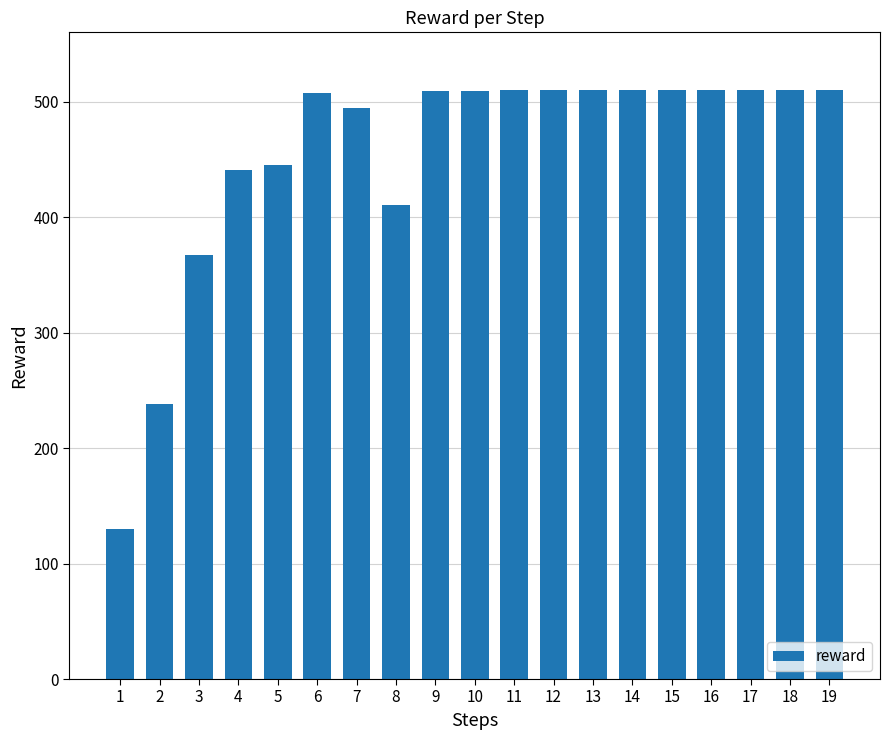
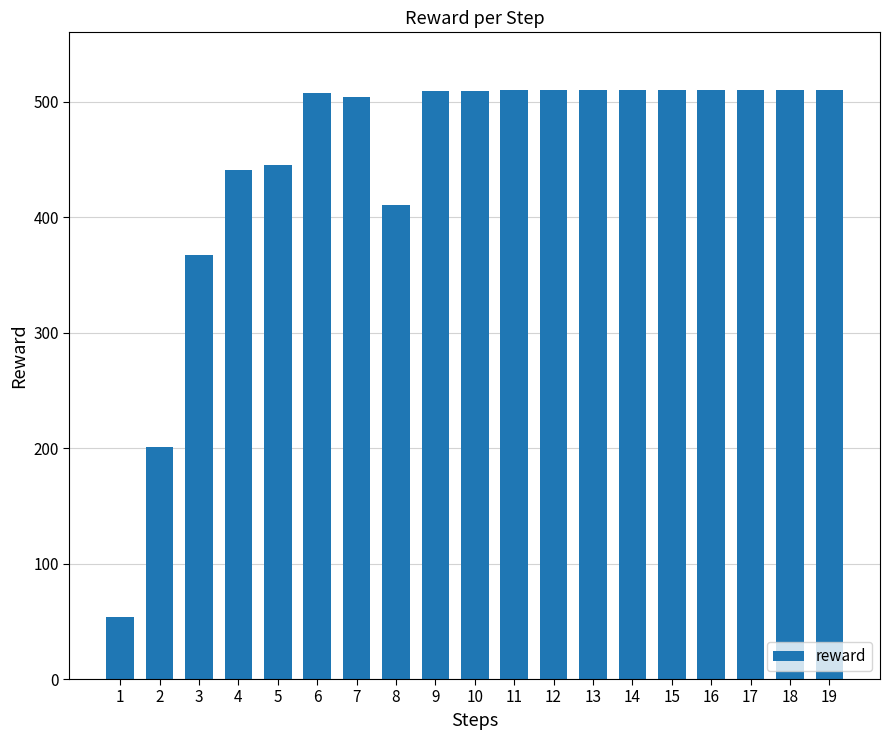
  {
-   "1": 130,
-   "2": 238,
+   "1": 53,
+   "2": 201,
    "3": 367,
    "4": 441,
    "5": 445,
    "6": 507,
-   "7": 494,
+   "7": 504,
    "8": 411,
    "9": 509,
    "10": 509,
    "11": 510,
    "12": 510,
    "13": 510,
    "14": 510,
    "15": 510,
    "16": 510,
    "17": 510,
    "18": 510,
    "19": 510
  }
